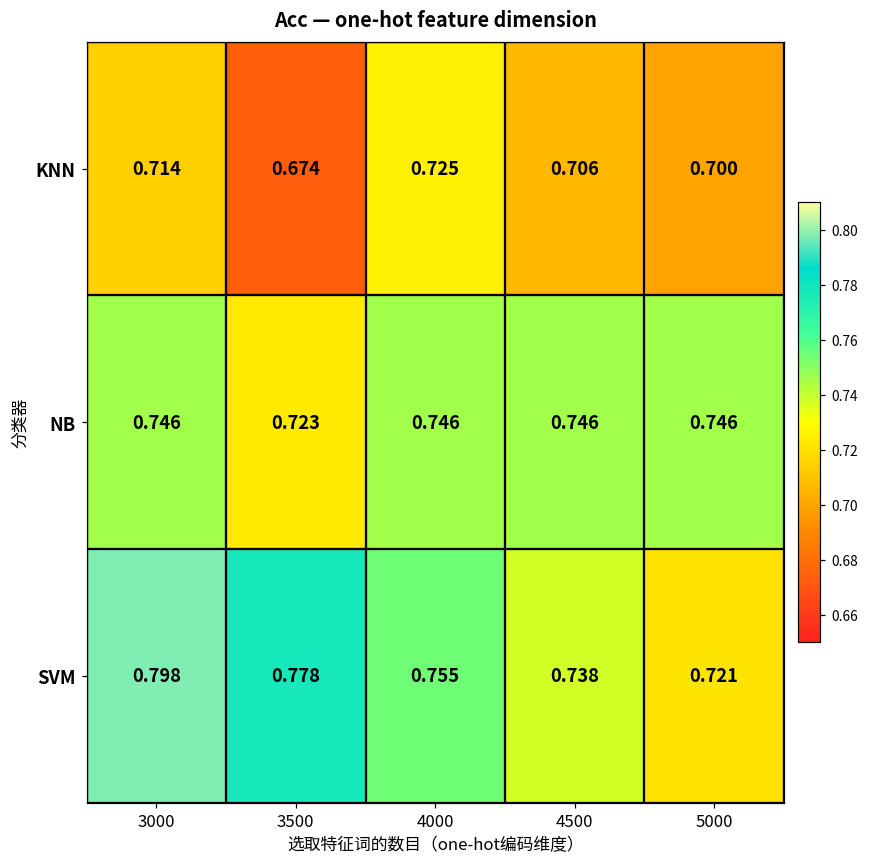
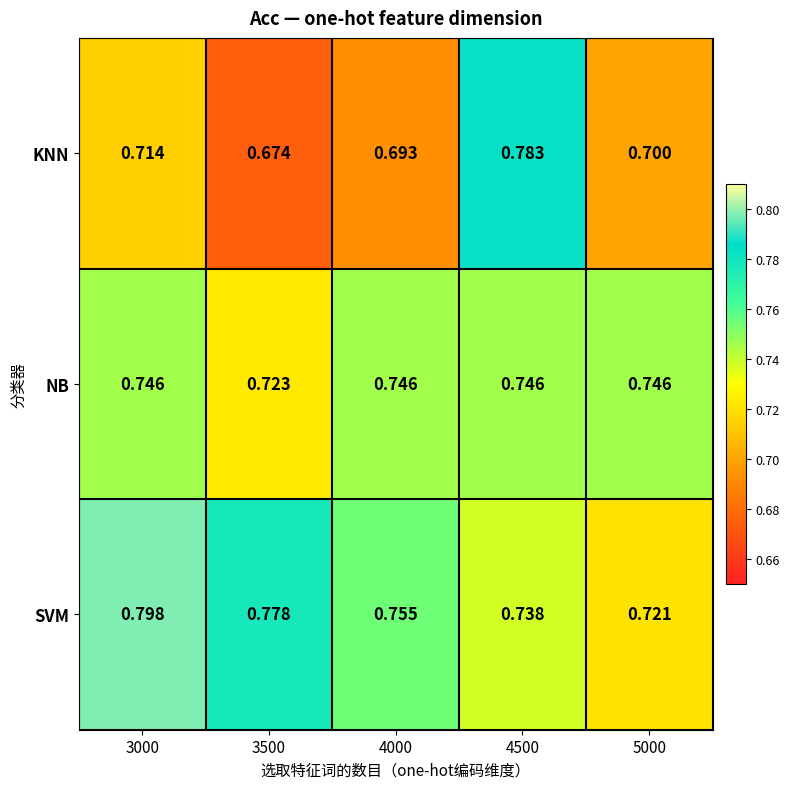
  {
    "KNN": {
      "3000": 0.714,
      "3500": 0.674,
-     "4000": 0.725,
-     "4500": 0.706,
+     "4000": 0.693,
+     "4500": 0.783,
      "5000": 0.700
    },
    "NB": {
      "3000": 0.746,
      "3500": 0.723,
      "4000": 0.746,
      "4500": 0.746,
      "5000": 0.746
    },
    "SVM": {
      "3000": 0.798,
      "3500": 0.778,
      "4000": 0.755,
      "4500": 0.738,
      "5000": 0.721
    }
  }
